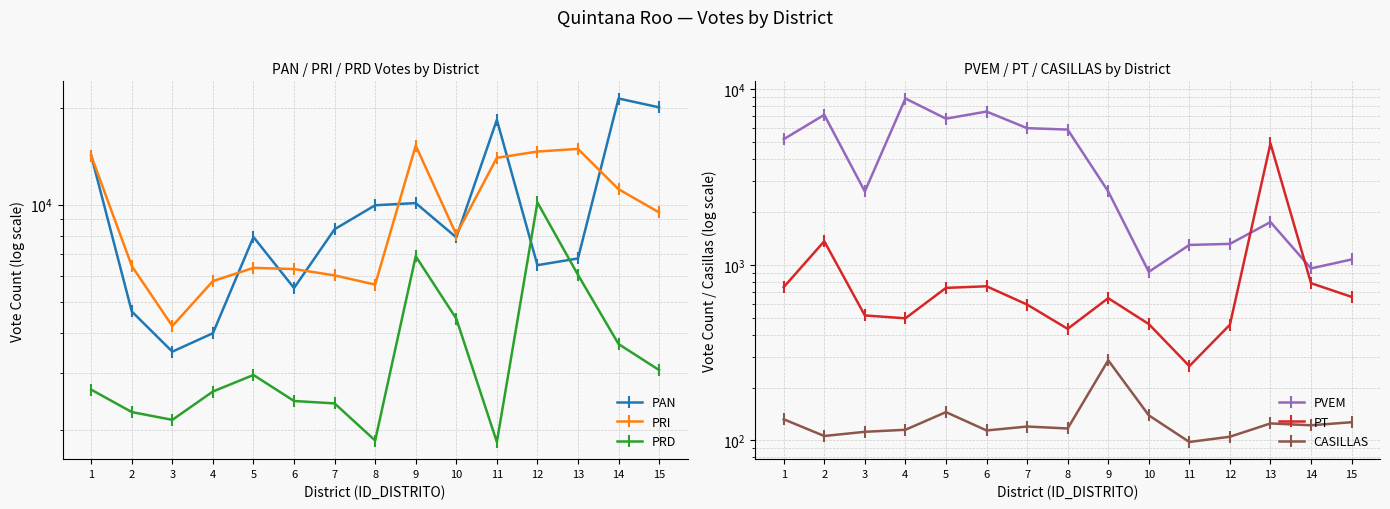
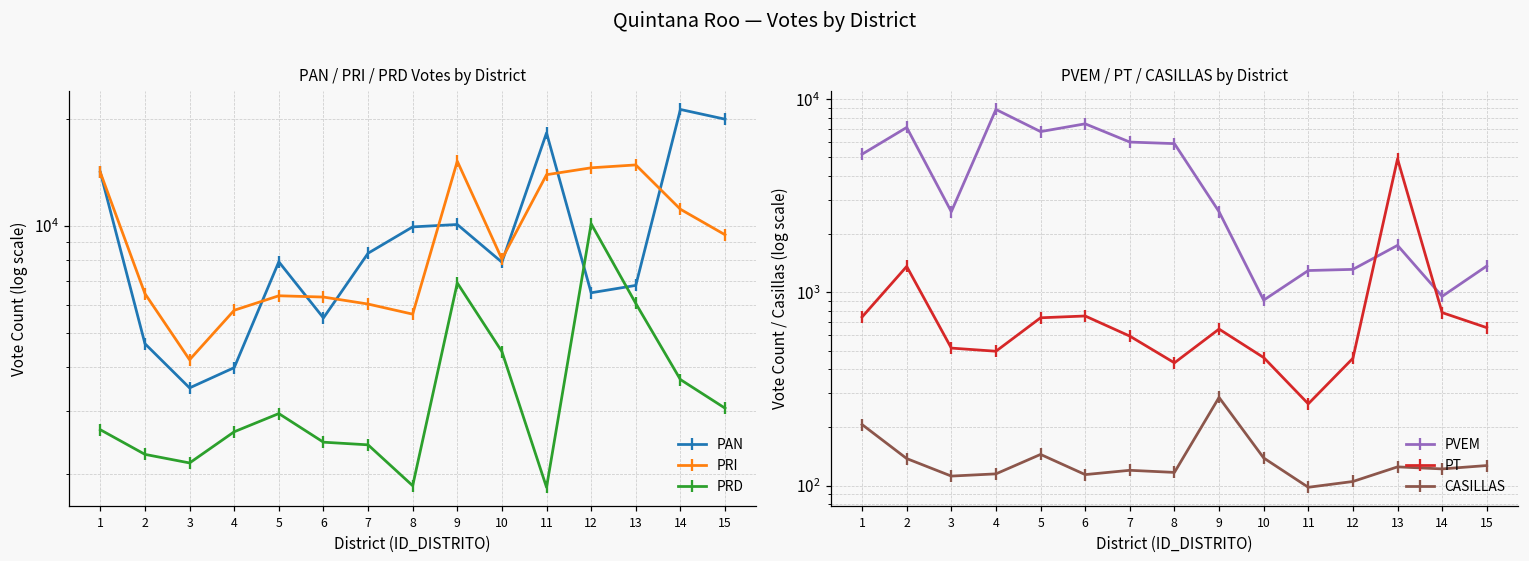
  {
    "PVEM / PT / CASILLAS by District": {
      "PVEM": {
        "1": 5200,
        "2": 7100,
        "3": 2600,
        "4": 9000,
        "5": 6800,
        "6": 7500,
        "7": 6000,
        "8": 5900,
        "9": 2600,
        "10": 900,
        "11": 1300,
        "12": 1300,
        "13": 1800,
        "14": 1000,
-       "15": 1100
+       "15": 1400
      },
      "PT": {
        "1": 750,
        "2": 1400,
        "3": 520,
        "4": 500,
        "5": 740,
        "6": 760,
        "7": 590,
        "8": 430,
        "9": 650,
        "10": 460,
        "11": 270,
        "12": 460,
        "13": 4900,
        "14": 800,
        "15": 660
      },
      "CASILLAS": {
-       "1": 130,
-       "2": 110,
+       "1": 210,
+       "2": 140,
        "3": 110,
        "4": 120,
        "5": 150,
        "6": 110,
        "7": 120,
        "8": 120,
        "9": 290,
        "10": 140,
        "11": 100,
        "12": 110,
        "13": 130,
        "14": 120,
        "15": 130
      }
    }
  }
